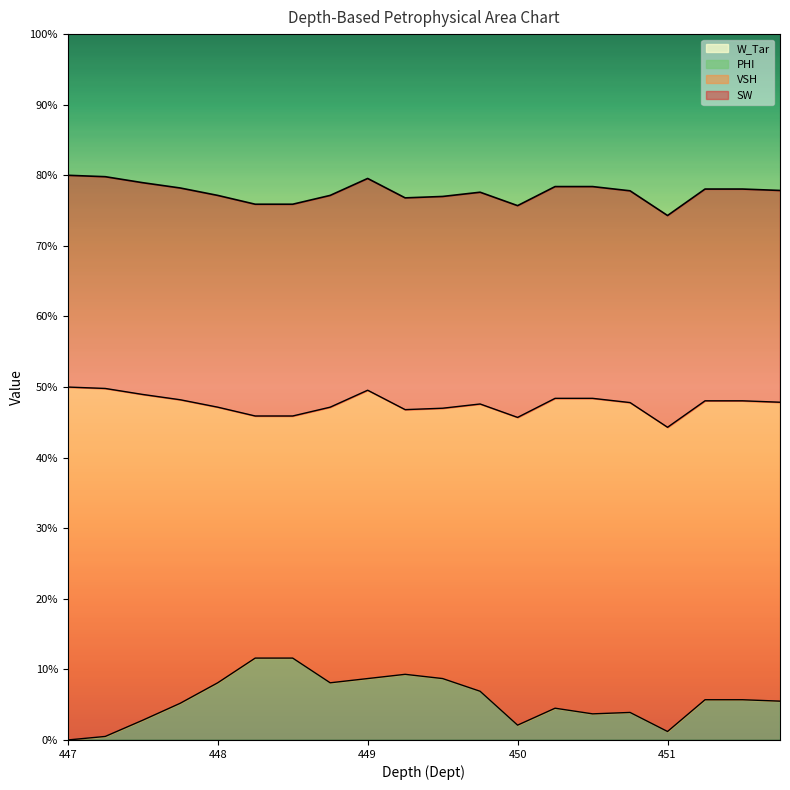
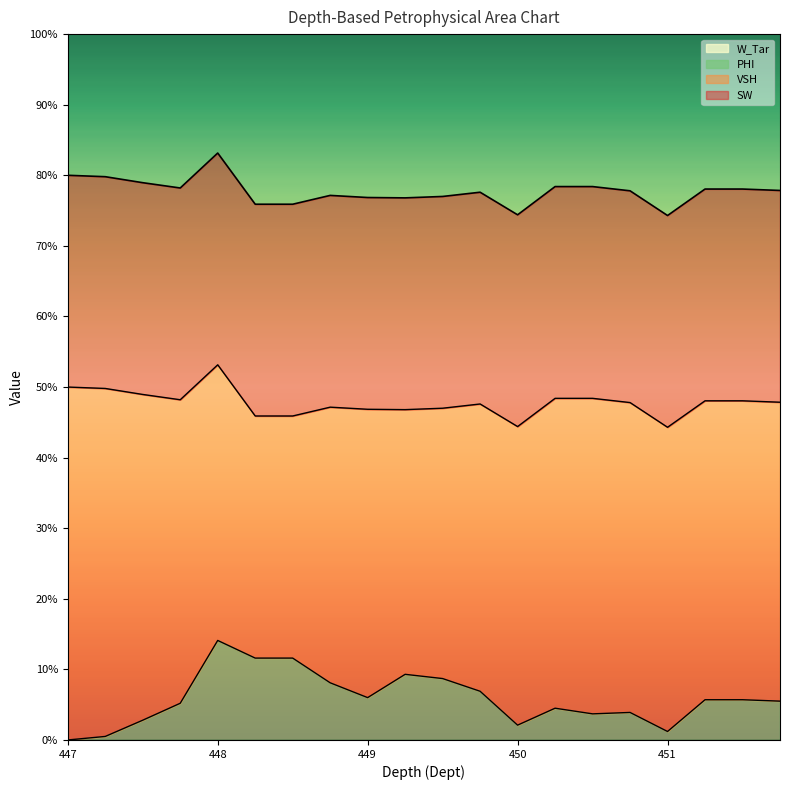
  {
    "W_Tar": {
      "448": "0%",
      "449": "0%",
      "450": "0%",
      "451": "0%"
    },
    "PHI": {
-     "448": "8%",
-     "449": "9%",
+     "448": "14%",
+     "449": "6%",
      "450": "2%",
      "451": "1%"
    },
    "VSH": {
      "447": "50%",
      "448": "39%",
      "449": "41%",
-     "450": "44%",
+     "450": "42%",
      "451": "43%"
    },
    "SW": {
      "447": "30%",
      "448": "30%",
      "449": "30%",
      "450": "30%",
      "451": "30%"
    }
  }
